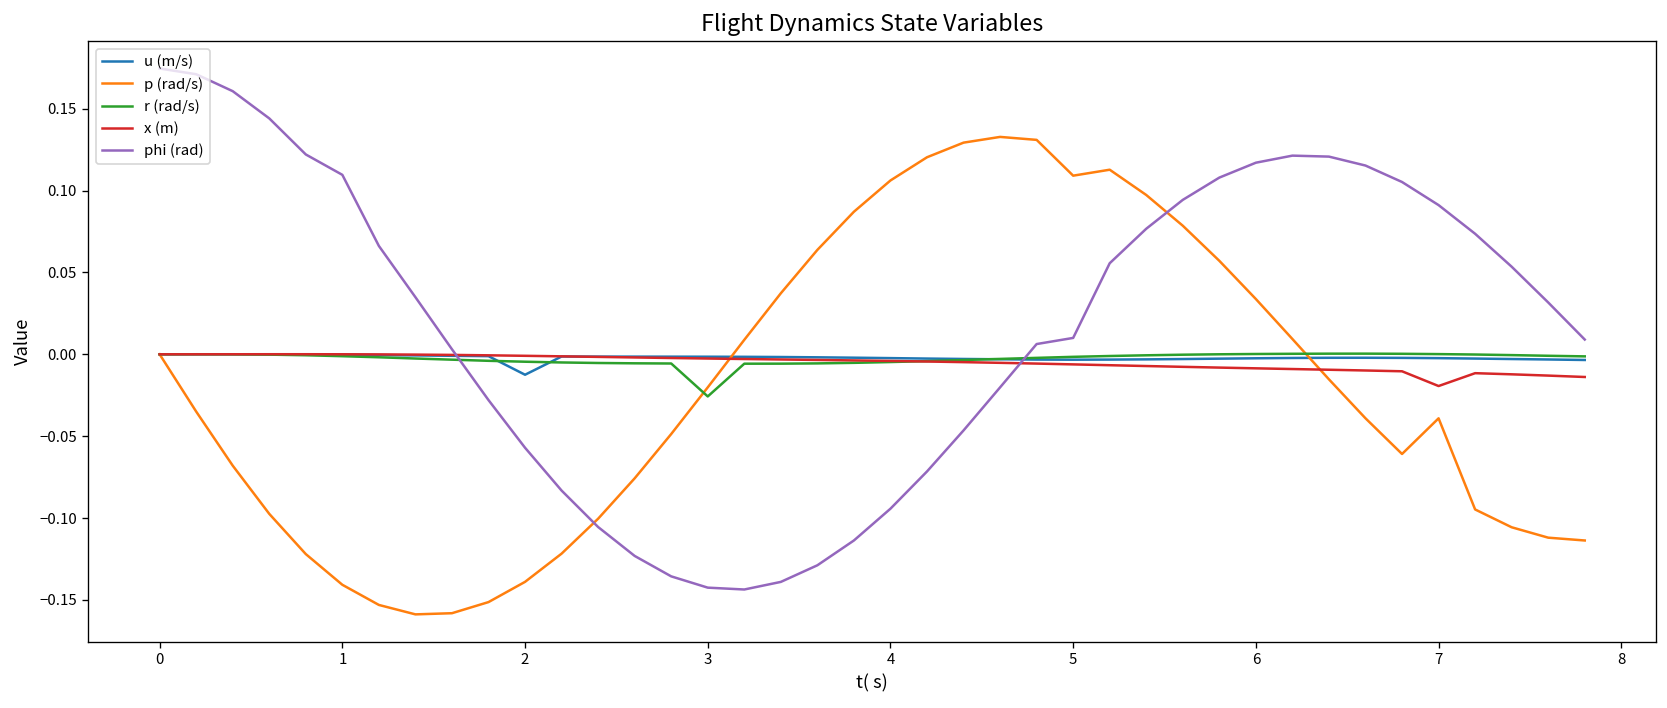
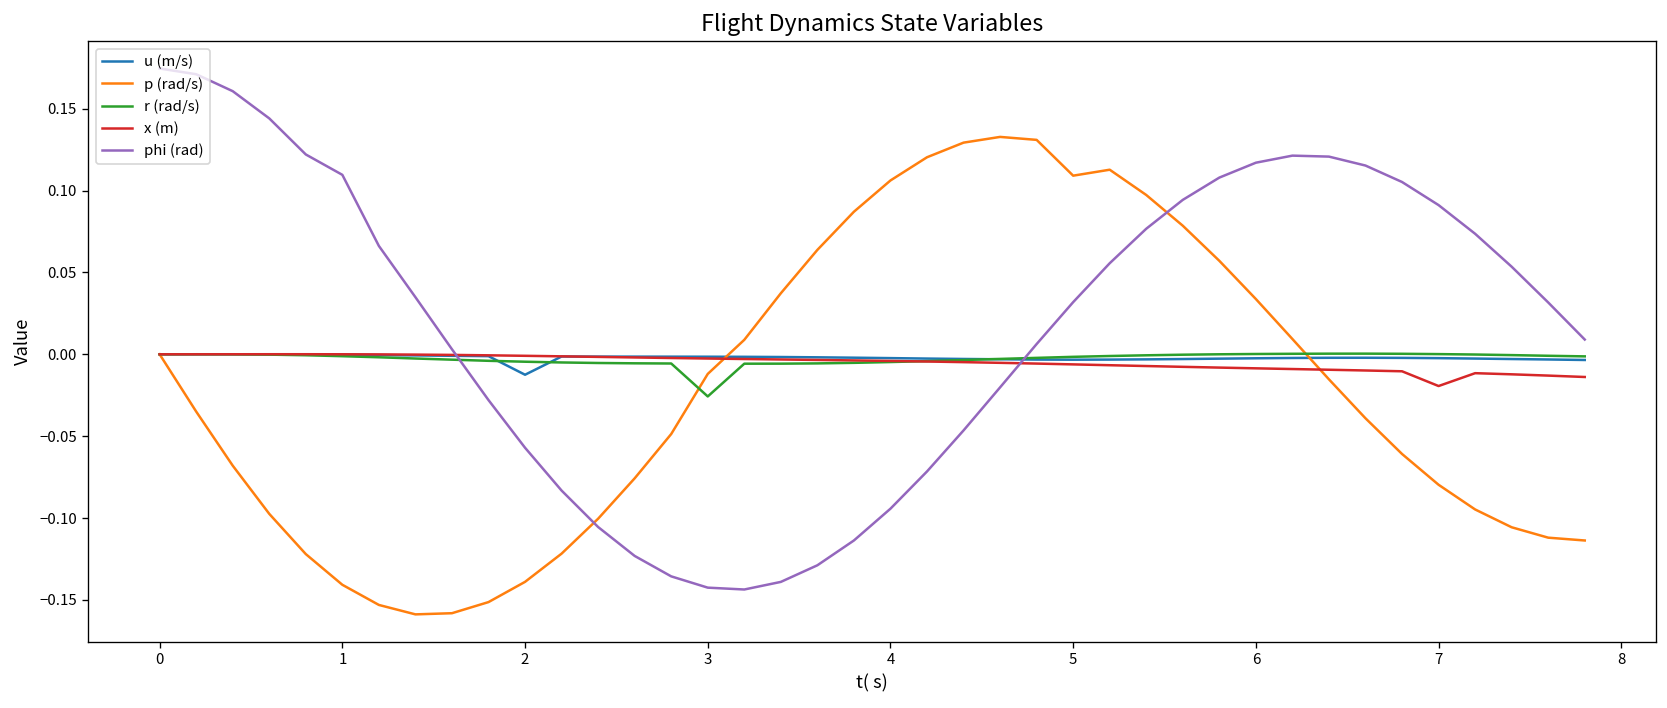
  {
    "u (m/s)": {
      "2": -0.012,
      "6": -0.002,
      "7": -0.002
    },
    "p (rad/s)": {
      "1": -0.141,
      "2": -0.139,
-     "3": -0.020,
+     "3": -0.012,
      "4": 0.106,
      "5": 0.109,
      "6": 0.034,
-     "7": -0.039
+     "7": -0.080
    },
    "r (rad/s)": {
      "2": -0.005,
      "3": -0.026,
      "6": 0.000,
      "7": 0.000
    },
    "x (m)": {
      "2": -0.001,
      "5": -0.006,
      "6": -0.009,
      "7": -0.019
    },
    "phi (rad)": {
      "1": 0.110,
      "2": -0.057,
      "3": -0.143,
      "4": -0.094,
-     "5": 0.010,
+     "5": 0.032,
      "6": 0.117,
      "7": 0.091
    }
  }
